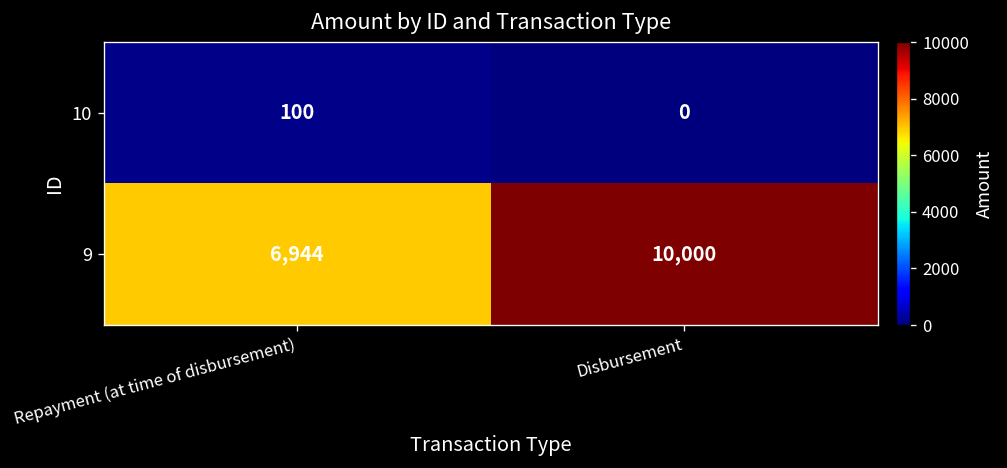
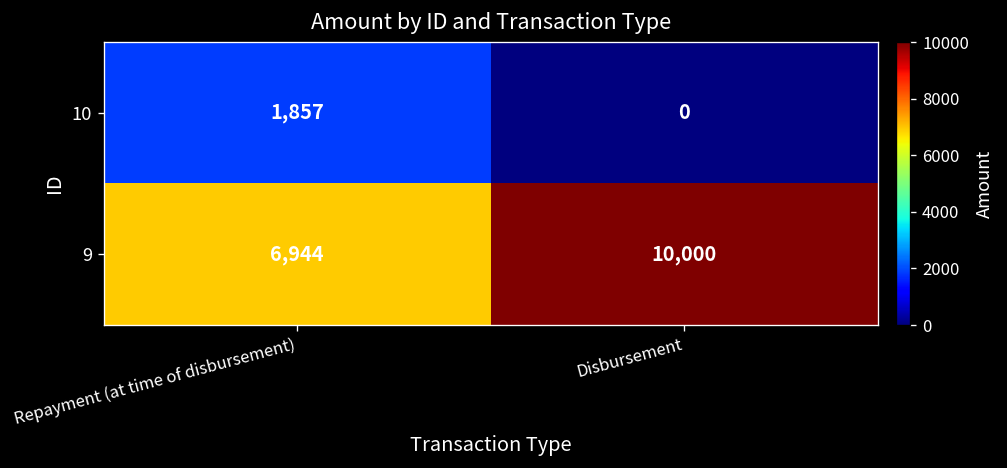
  {
    "10": {
-     "Repayment (at time of disbursement)": "100",
+     "Repayment (at time of disbursement)": "1,857",
      "Disbursement": "0"
    },
    "9": {
      "Repayment (at time of disbursement)": "6,944",
      "Disbursement": "10,000"
    }
  }
